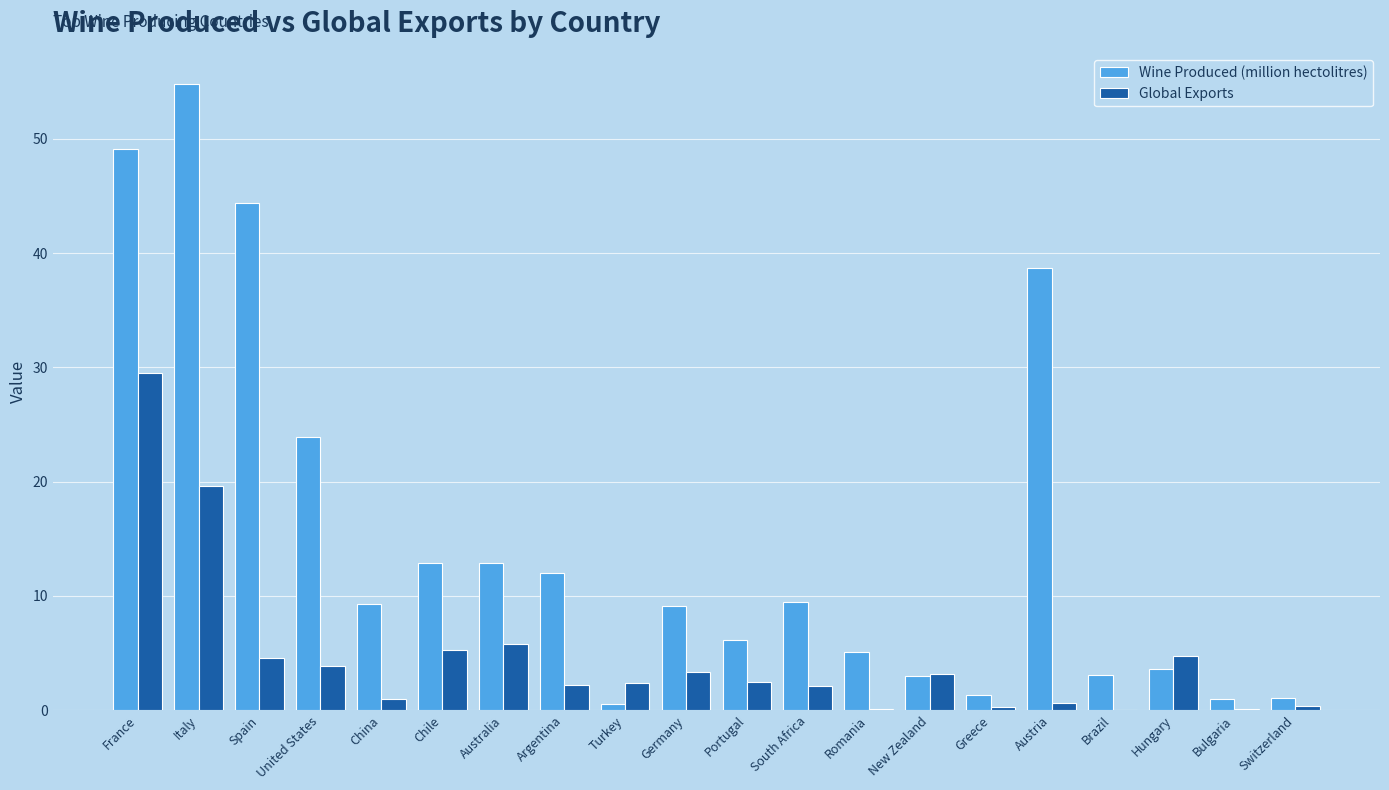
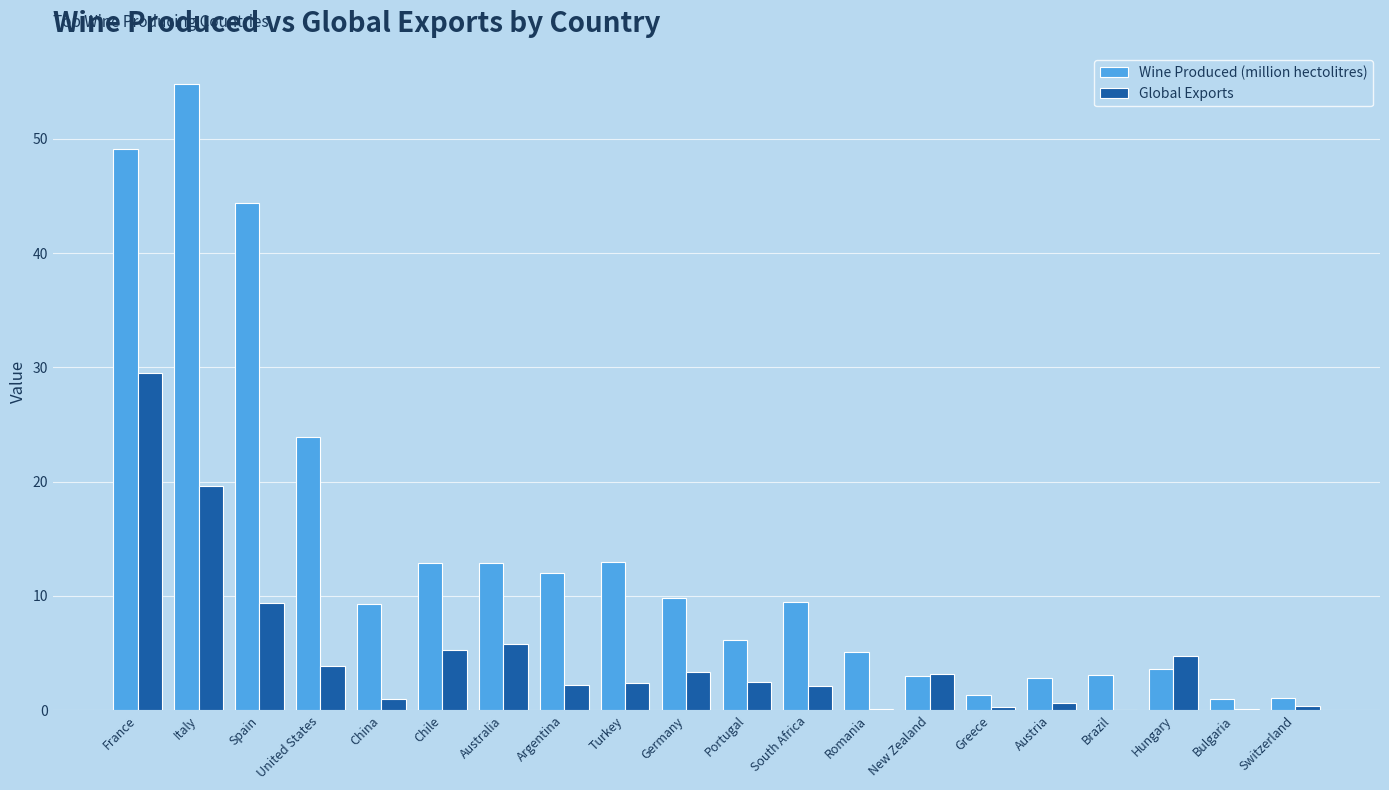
  {
    "Wine Produced (million hectolitres)": {
      "France": 49.1,
      "Italy": 54.8,
      "Spain": 44.4,
      "United States": 23.9,
      "China": 9.3,
      "Chile": 12.9,
      "Australia": 12.9,
      "Argentina": 12.0,
-     "Turkey": 0.5,
-     "Germany": 9.1,
+     "Turkey": 13.0,
+     "Germany": 9.8,
      "Portugal": 6.1,
      "South Africa": 9.5,
      "Romania": 5.1,
      "New Zealand": 3.0,
      "Greece": 1.3,
-     "Austria": 38.7,
+     "Austria": 2.8,
      "Brazil": 3.1,
      "Hungary": 3.6,
      "Bulgaria": 1.0,
      "Switzerland": 1.1
    },
    "Global Exports": {
      "France": 29.5,
      "Italy": 19.6,
-     "Spain": 4.6,
+     "Spain": 9.4,
      "United States": 3.9,
      "China": 1.0,
      "Chile": 5.3,
      "Australia": 5.8,
      "Argentina": 2.2,
      "Turkey": 2.3,
      "Germany": 3.3,
      "Portugal": 2.5,
      "South Africa": 2.1,
      "New Zealand": 3.2,
      "Greece": 0.3,
      "Austria": 0.6,
      "Hungary": 4.7,
      "Switzerland": 0.4
    }
  }
